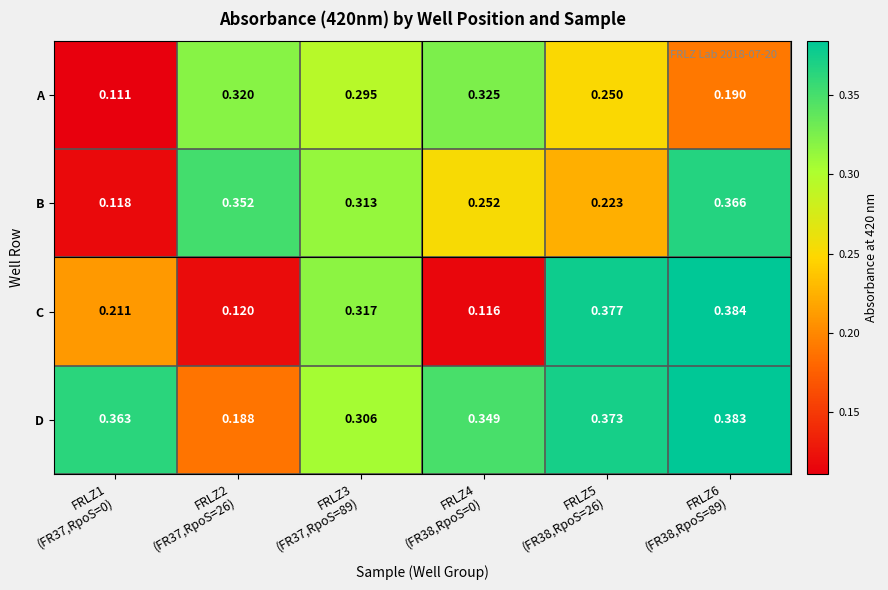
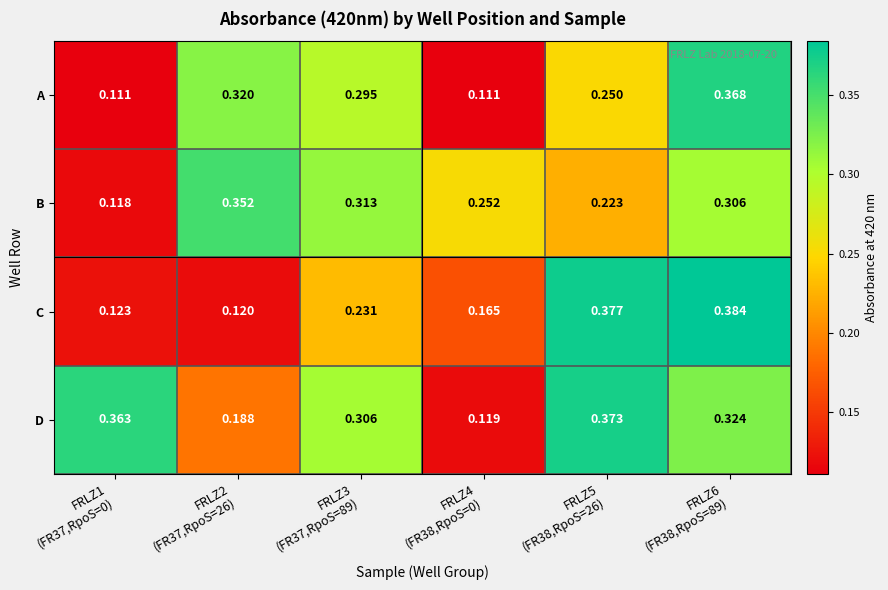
  {
    "A": {
      "FRLZ1 (FR37,RpoS=0)": 0.111,
      "FRLZ2 (FR37,RpoS=26)": 0.320,
      "FRLZ3 (FR37,RpoS=89)": 0.295,
-     "FRLZ4 (FR38,RpoS=0)": 0.325,
+     "FRLZ4 (FR38,RpoS=0)": 0.111,
      "FRLZ5 (FR38,RpoS=26)": 0.250,
-     "FRLZ6 (FR38,RpoS=89)": 0.190
+     "FRLZ6 (FR38,RpoS=89)": 0.368
    },
    "B": {
      "FRLZ1 (FR37,RpoS=0)": 0.118,
      "FRLZ2 (FR37,RpoS=26)": 0.352,
      "FRLZ3 (FR37,RpoS=89)": 0.313,
      "FRLZ4 (FR38,RpoS=0)": 0.252,
      "FRLZ5 (FR38,RpoS=26)": 0.223,
-     "FRLZ6 (FR38,RpoS=89)": 0.366
+     "FRLZ6 (FR38,RpoS=89)": 0.306
    },
    "C": {
-     "FRLZ1 (FR37,RpoS=0)": 0.211,
+     "FRLZ1 (FR37,RpoS=0)": 0.123,
      "FRLZ2 (FR37,RpoS=26)": 0.120,
-     "FRLZ3 (FR37,RpoS=89)": 0.317,
-     "FRLZ4 (FR38,RpoS=0)": 0.116,
+     "FRLZ3 (FR37,RpoS=89)": 0.231,
+     "FRLZ4 (FR38,RpoS=0)": 0.165,
      "FRLZ5 (FR38,RpoS=26)": 0.377,
      "FRLZ6 (FR38,RpoS=89)": 0.384
    },
    "D": {
      "FRLZ1 (FR37,RpoS=0)": 0.363,
      "FRLZ2 (FR37,RpoS=26)": 0.188,
      "FRLZ3 (FR37,RpoS=89)": 0.306,
-     "FRLZ4 (FR38,RpoS=0)": 0.349,
+     "FRLZ4 (FR38,RpoS=0)": 0.119,
      "FRLZ5 (FR38,RpoS=26)": 0.373,
-     "FRLZ6 (FR38,RpoS=89)": 0.383
+     "FRLZ6 (FR38,RpoS=89)": 0.324
    }
  }
